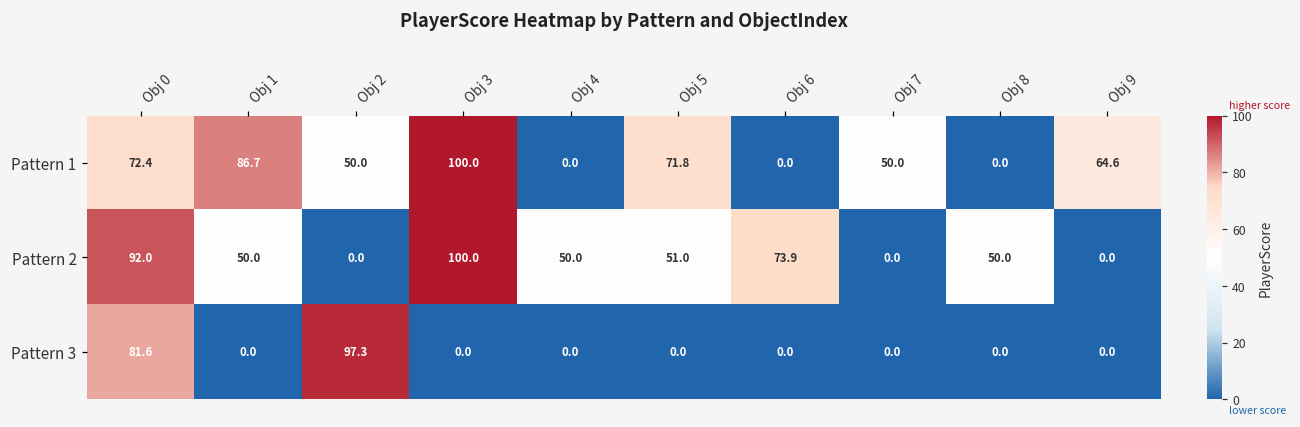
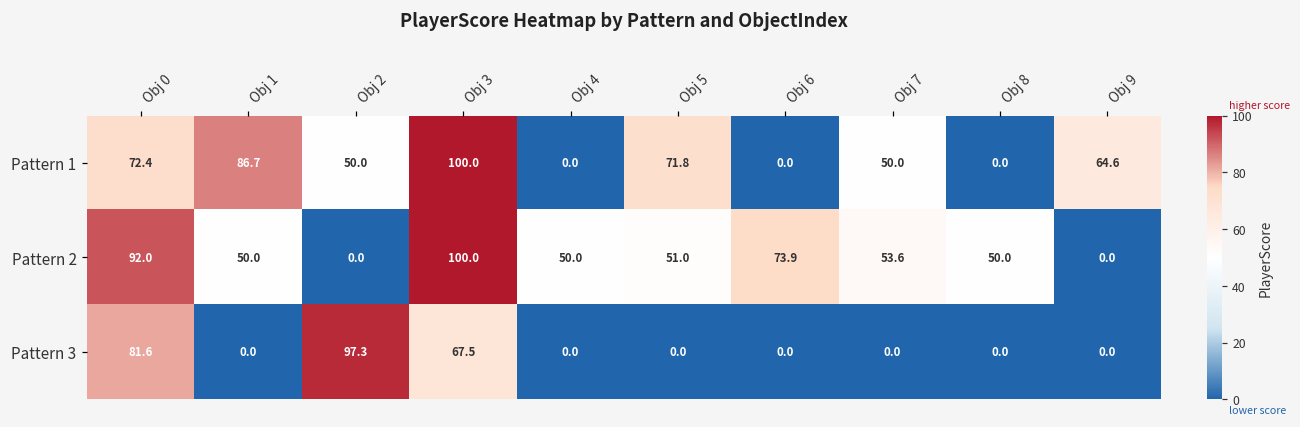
  {
    "Pattern 1": {
      "Obj 0": 72.4,
      "Obj 1": 86.7,
      "Obj 2": 50.0,
      "Obj 3": 100.0,
      "Obj 4": 0.0,
      "Obj 5": 71.8,
      "Obj 6": 0.0,
      "Obj 7": 50.0,
      "Obj 8": 0.0,
      "Obj 9": 64.6
    },
    "Pattern 2": {
      "Obj 0": 92.0,
      "Obj 1": 50.0,
      "Obj 2": 0.0,
      "Obj 3": 100.0,
      "Obj 4": 50.0,
      "Obj 5": 51.0,
      "Obj 6": 73.9,
-     "Obj 7": 0.0,
+     "Obj 7": 53.6,
      "Obj 8": 50.0,
      "Obj 9": 0.0
    },
    "Pattern 3": {
      "Obj 0": 81.6,
      "Obj 1": 0.0,
      "Obj 2": 97.3,
-     "Obj 3": 0.0,
+     "Obj 3": 67.5,
      "Obj 4": 0.0,
      "Obj 5": 0.0,
      "Obj 6": 0.0,
      "Obj 7": 0.0,
      "Obj 8": 0.0,
      "Obj 9": 0.0
    }
  }
